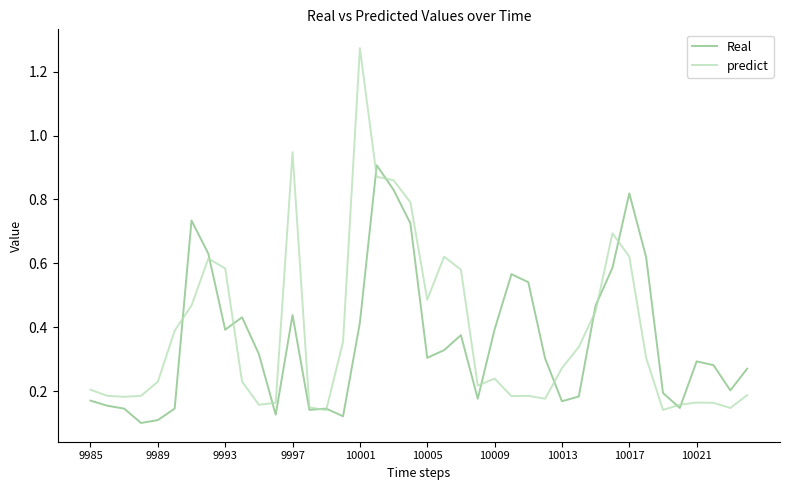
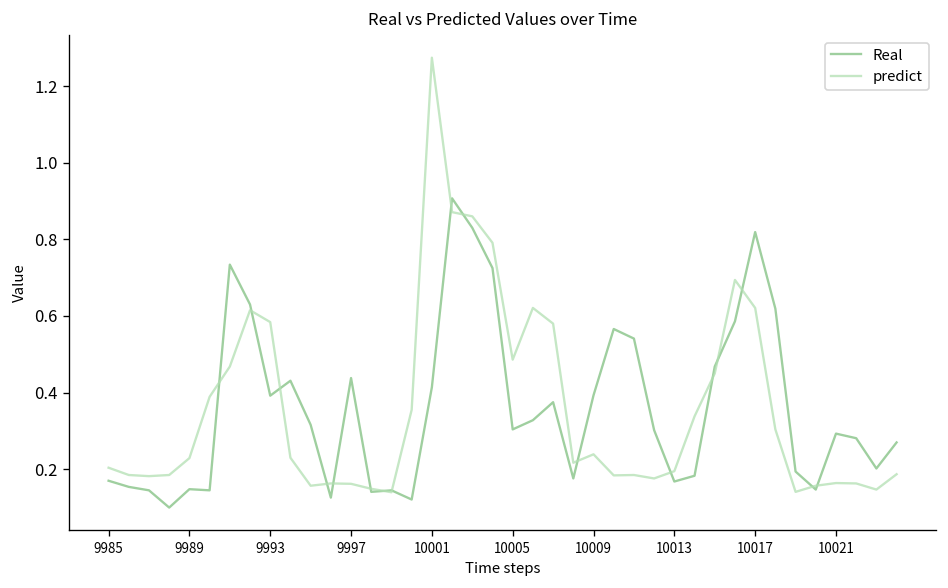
  {
    "Real": {
      "9985": 0.17,
-     "9989": 0.11,
+     "9989": 0.15,
      "9993": 0.39,
      "9997": 0.44,
      "10001": 0.41,
      "10005": 0.30,
      "10009": 0.39,
      "10013": 0.17,
      "10017": 0.82,
      "10021": 0.29
    },
    "predict": {
      "9985": 0.20,
      "9989": 0.23,
      "9993": 0.58,
-     "9997": 0.95,
+     "9997": 0.16,
      "10001": 1.27,
      "10005": 0.49,
      "10009": 0.24,
-     "10013": 0.27,
+     "10013": 0.20,
      "10017": 0.62,
      "10021": 0.16
    }
  }
